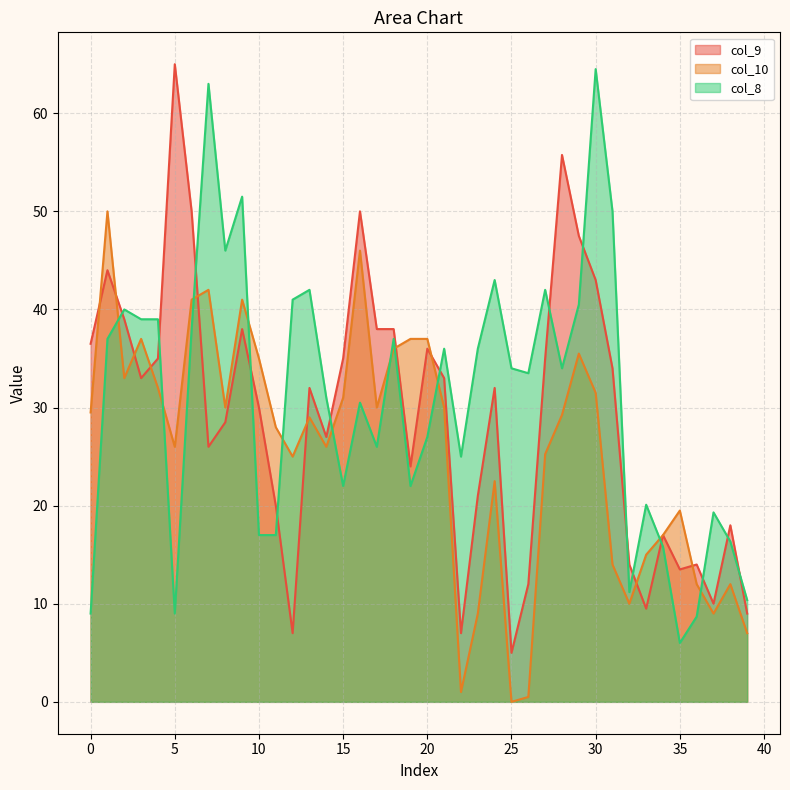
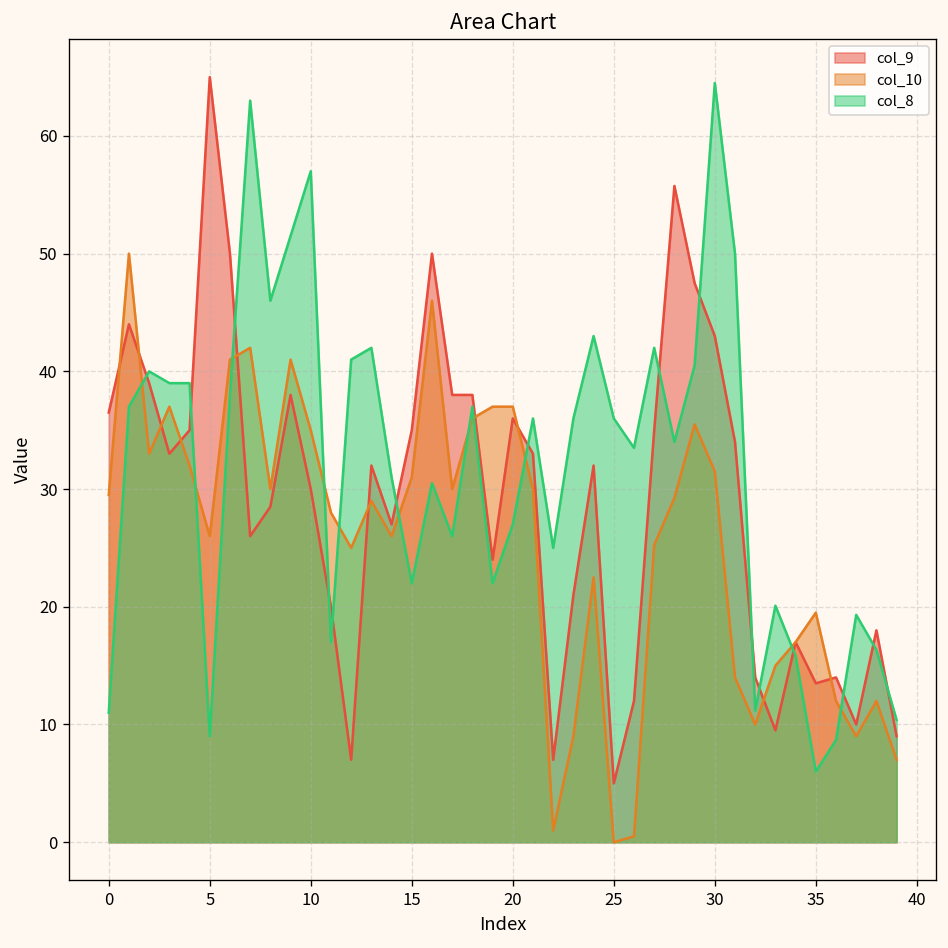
  {
    "col_8": {
-     "0": 9,
+     "0": 11,
      "5": 9,
-     "10": 17,
+     "10": 57,
      "15": 22,
      "20": 27,
-     "25": 34,
+     "25": 36,
      "30": 65,
      "35": 6
    }
  }
